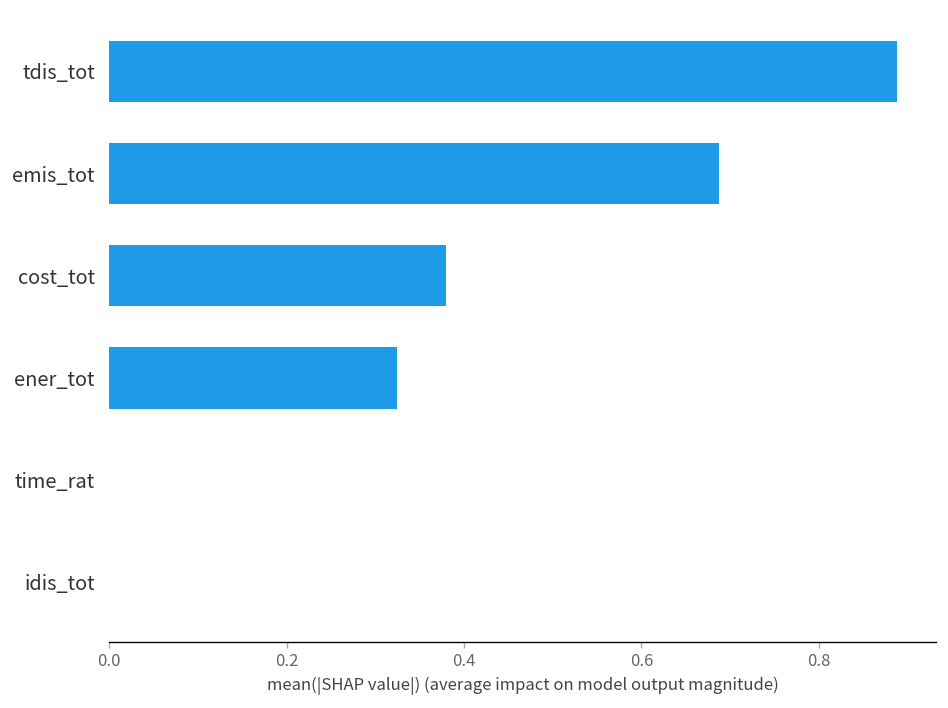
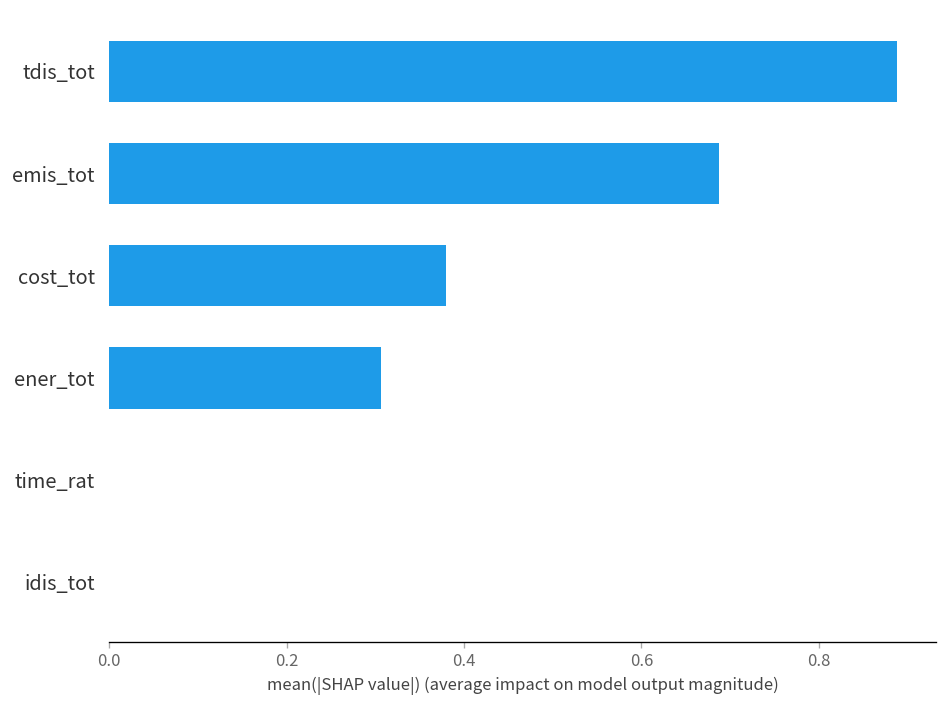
  {
    "tdis_tot": 0.89,
    "emis_tot": 0.69,
    "cost_tot": 0.38,
-   "ener_tot": 0.32,
+   "ener_tot": 0.31,
    "idis_tot": 0.00
  }
